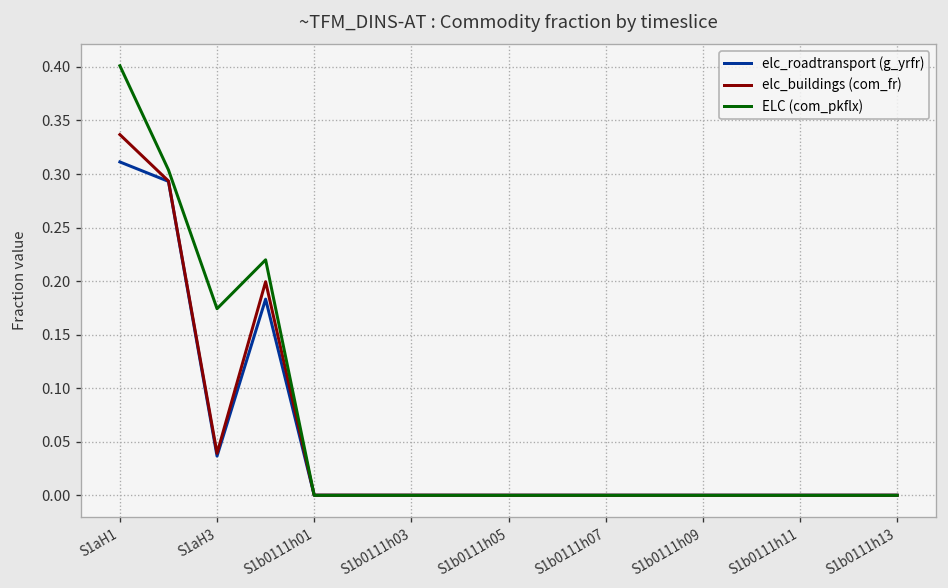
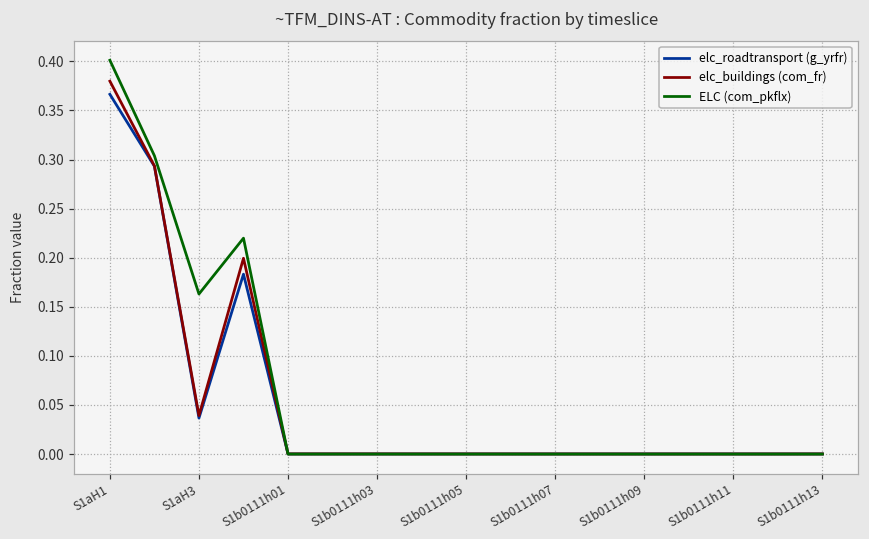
  {
    "elc_roadtransport (g_yrfr)": {
-     "S1aH1": 0.31
+     "S1aH1": 0.37
    },
    "elc_buildings (com_fr)": {
-     "S1aH1": 0.34
+     "S1aH1": 0.38
    },
    "ELC (com_pkflx)": {
      "S1aH1": 0.40,
-     "S1aH3": 0.17
+     "S1aH3": 0.16
    }
  }
